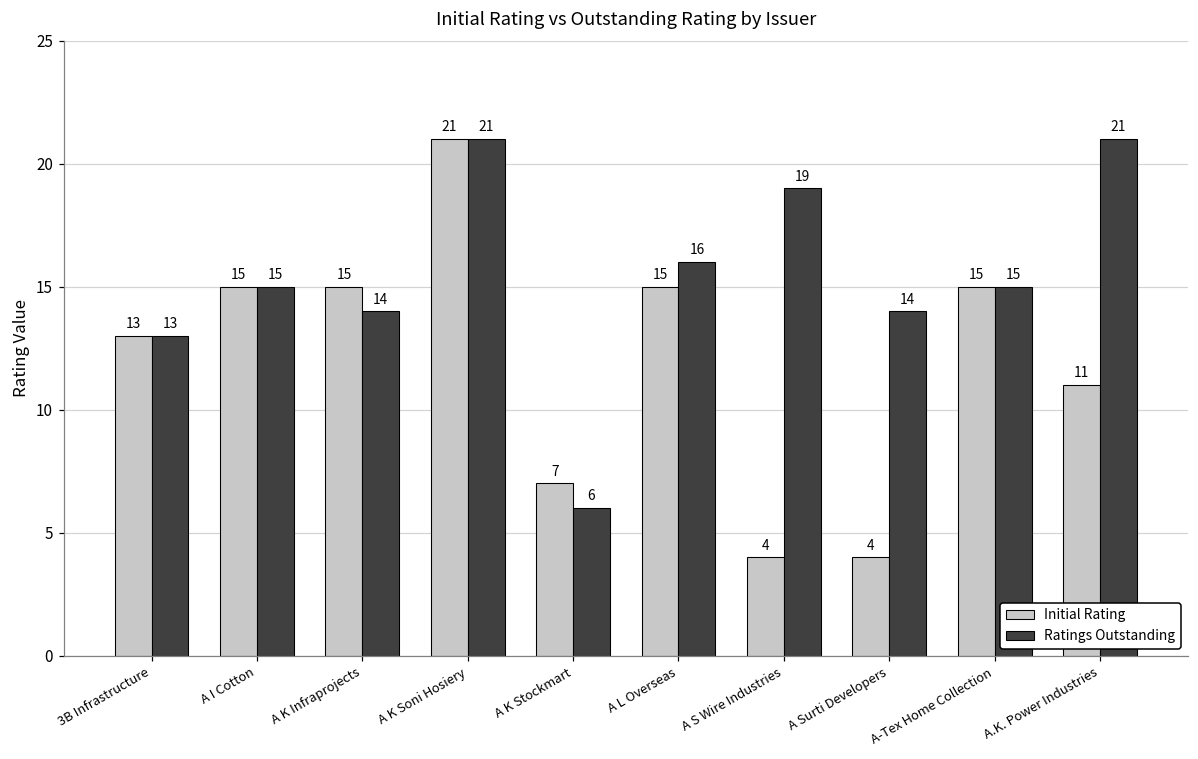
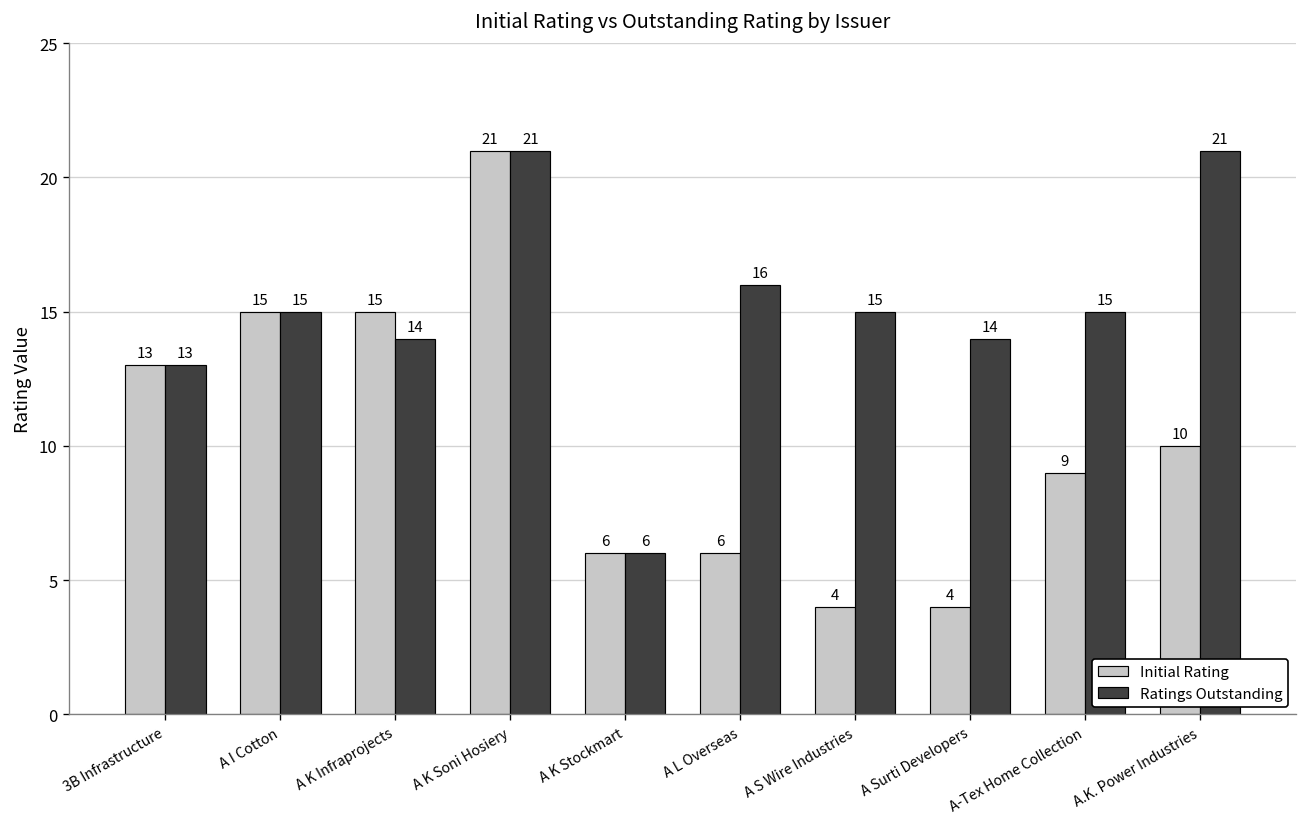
  {
    "Initial Rating": {
      "3B Infrastructure": 13,
      "A I Cotton": 15,
      "A K Infraprojects": 15,
      "A K Soni Hosiery": 21,
-     "A K Stockmart": 7,
-     "A L Overseas": 15,
+     "A K Stockmart": 6,
+     "A L Overseas": 6,
      "A S Wire Industries": 4,
      "A Surti Developers": 4,
-     "A-Tex Home Collection": 15,
-     "A.K. Power Industries": 11
+     "A-Tex Home Collection": 9,
+     "A.K. Power Industries": 10
    },
    "Ratings Outstanding": {
      "3B Infrastructure": 13,
      "A I Cotton": 15,
      "A K Infraprojects": 14,
      "A K Soni Hosiery": 21,
      "A K Stockmart": 6,
      "A L Overseas": 16,
-     "A S Wire Industries": 19,
+     "A S Wire Industries": 15,
      "A Surti Developers": 14,
      "A-Tex Home Collection": 15,
      "A.K. Power Industries": 21
    }
  }
